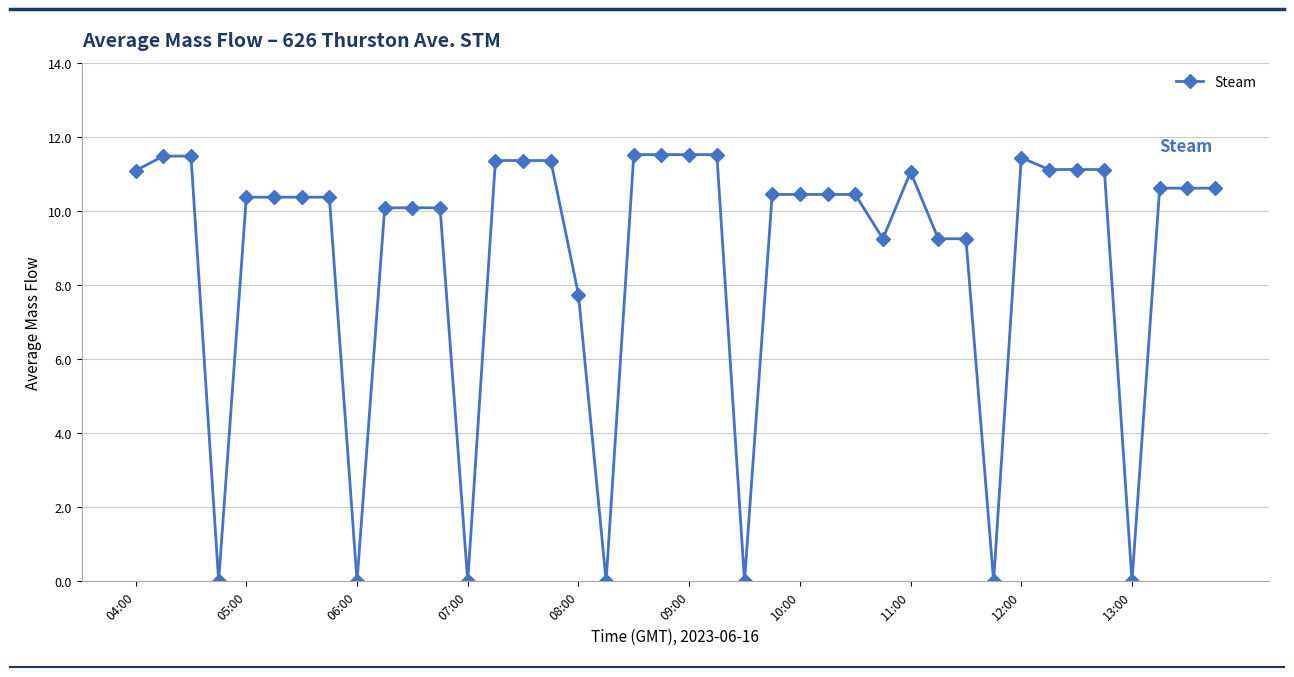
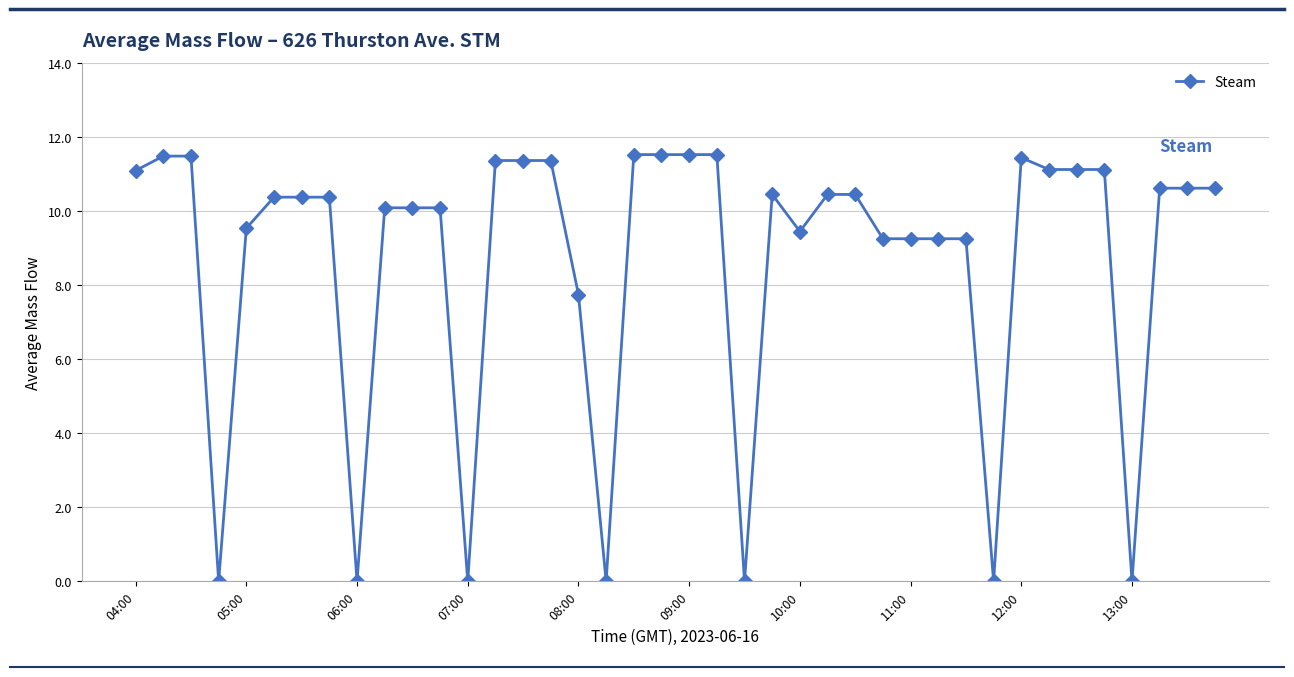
  {
    "04:00": 11.1,
-   "05:00": 10.4,
+   "05:00": 9.5,
    "06:00": 0.0,
    "07:00": 0.0,
    "08:00": 7.7,
    "09:00": 11.5,
-   "10:00": 10.4,
-   "11:00": 11.1,
+   "10:00": 9.4,
+   "11:00": 9.2,
    "12:00": 11.4,
    "13:00": 0.0
  }
